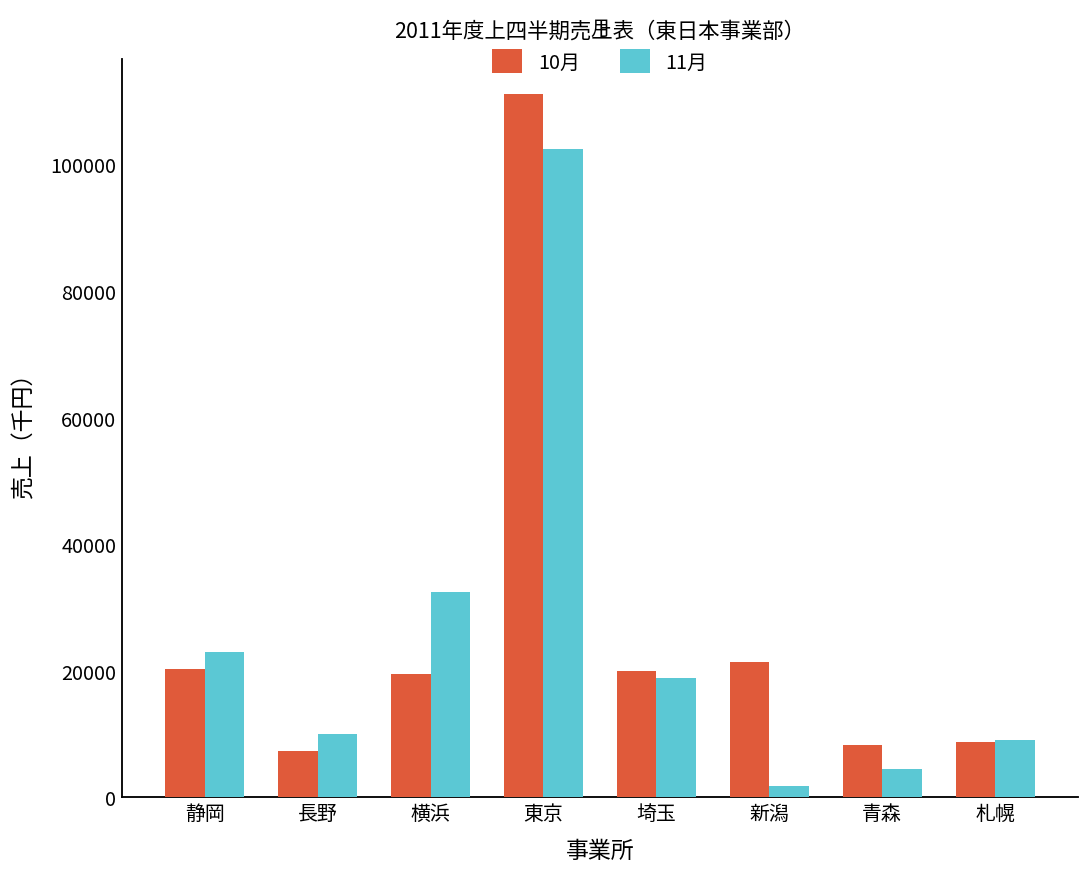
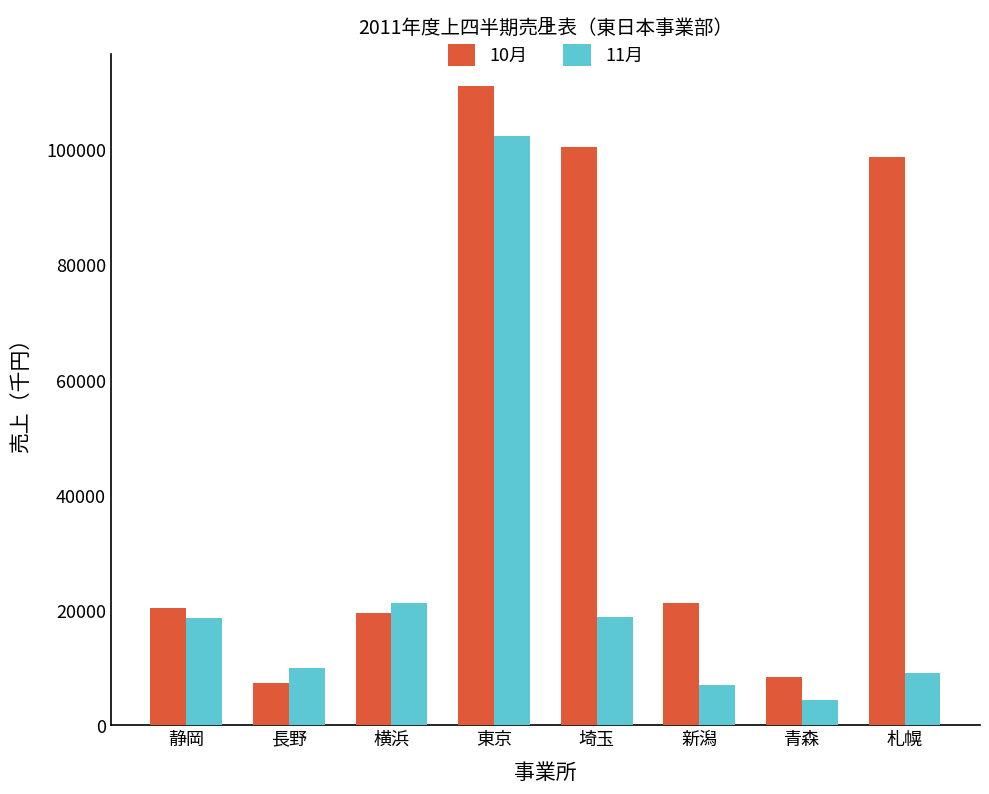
  {
    "10月": {
      "静岡": 20000,
      "長野": 7000,
      "横浜": 19000,
      "東京": 111000,
-     "埼玉": 20000,
+     "埼玉": 101000,
      "新潟": 21000,
      "青森": 8000,
-     "札幌": 9000
+     "札幌": 99000
    },
    "11月": {
-     "静岡": 23000,
+     "静岡": 19000,
      "長野": 10000,
-     "横浜": 32000,
+     "横浜": 21000,
      "東京": 102000,
      "埼玉": 19000,
-     "新潟": 2000,
+     "新潟": 7000,
      "青森": 4000,
      "札幌": 9000
    }
  }
